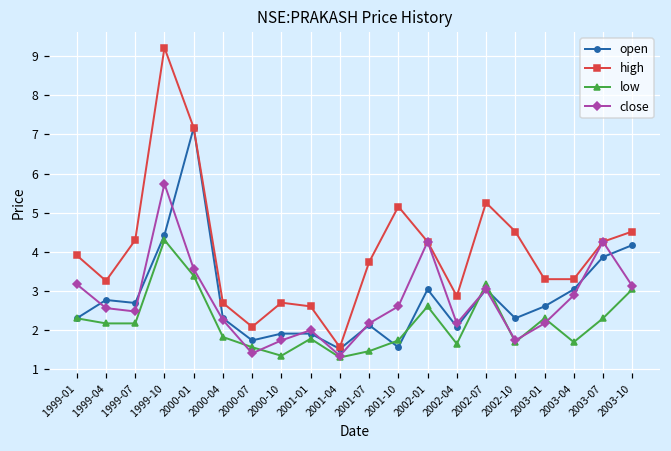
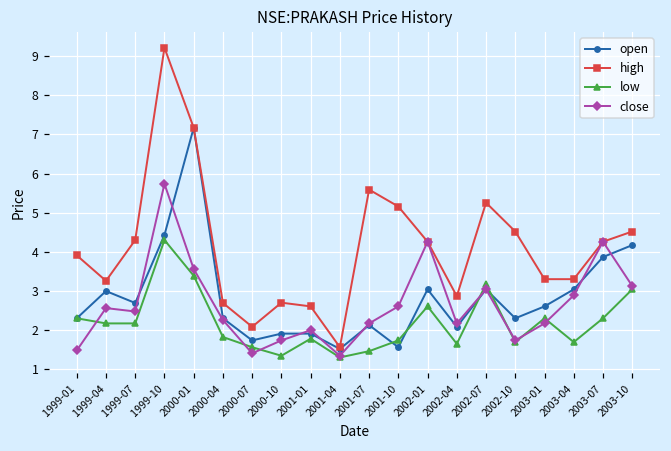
  {
    "open": {
-     "1999-04": 2.8,
+     "1999-04": 3.0,
      "1999-07": 2.7,
      "1999-10": 4.4,
      "2000-07": 1.7,
      "2000-10": 1.9,
      "2001-01": 1.9,
      "2001-10": 1.6,
      "2002-01": 3.0,
      "2002-04": 2.1,
      "2002-10": 2.3,
      "2003-01": 2.6,
      "2003-04": 3.0,
      "2003-07": 3.9,
      "2003-10": 4.2
    },
    "high": {
      "1999-01": 3.9,
      "1999-04": 3.3,
      "1999-07": 4.3,
      "1999-10": 9.2,
      "2000-04": 2.7,
      "2000-07": 2.1,
      "2000-10": 2.7,
      "2001-01": 2.6,
-     "2001-07": 3.7,
+     "2001-07": 5.6,
      "2001-10": 5.2,
      "2002-04": 2.9,
      "2002-07": 5.3,
      "2002-10": 4.5,
      "2003-01": 3.3,
      "2003-04": 3.3,
      "2003-10": 4.5
    },
    "low": {
      "1999-04": 2.2,
      "1999-07": 2.2,
      "1999-10": 4.3,
      "2000-01": 3.4,
      "2000-04": 1.8,
      "2000-07": 1.6,
      "2000-10": 1.3,
      "2001-01": 1.8,
      "2001-07": 1.5,
      "2001-10": 1.7,
      "2002-01": 2.6,
      "2002-04": 1.7,
      "2002-07": 3.2,
      "2003-01": 2.3,
      "2003-04": 1.7,
      "2003-07": 2.3,
      "2003-10": 3.0
    },
    "close": {
-     "1999-01": 3.2,
+     "1999-01": 1.5,
      "1999-04": 2.6,
      "1999-07": 2.5,
      "1999-10": 5.7,
      "2000-01": 3.6,
      "2000-07": 1.4,
      "2000-10": 1.7,
      "2001-01": 2.0,
      "2001-10": 2.6,
      "2002-04": 2.2,
      "2003-01": 2.2,
      "2003-04": 2.9,
      "2003-10": 3.1
    }
  }
